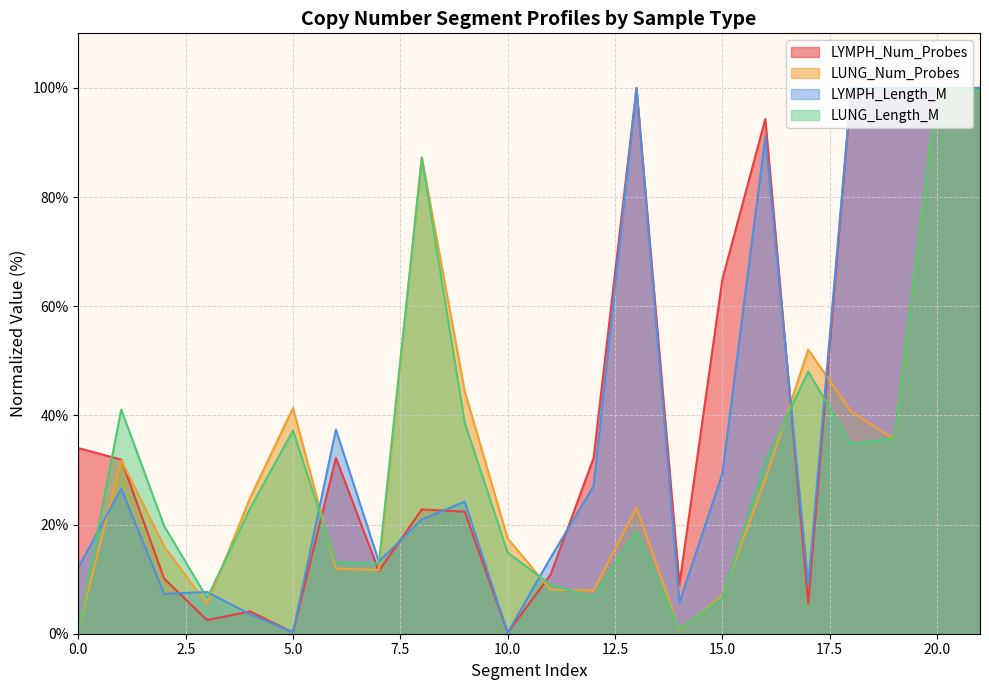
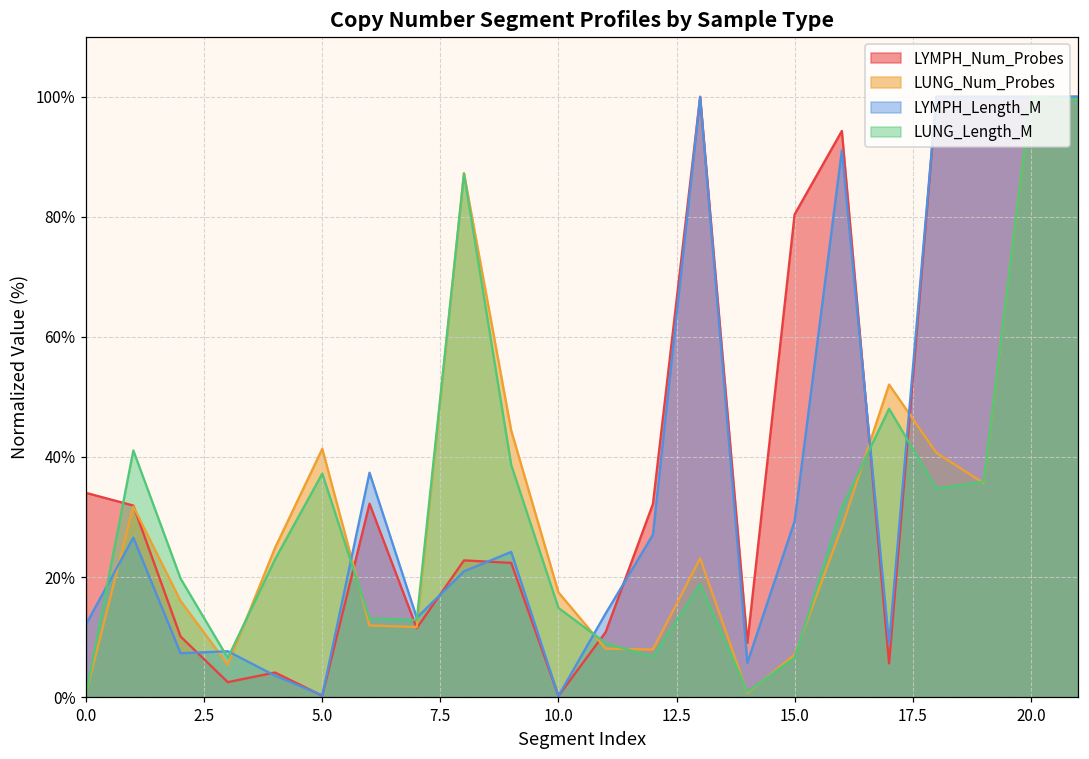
  {
    "LYMPH_Num_Probes": {
      "0.0": "34%",
-     "15.0": "65%"
+     "15.0": "80%"
    },
    "LUNG_Num_Probes": {
      "5.0": "41%",
      "10.0": "17%",
      "15.0": "7%"
    },
    "LYMPH_Length_M": {
      "0.0": "12%",
      "15.0": "29%"
    },
    "LUNG_Length_M": {
      "5.0": "37%",
      "10.0": "15%",
      "15.0": "7%"
    }
  }
